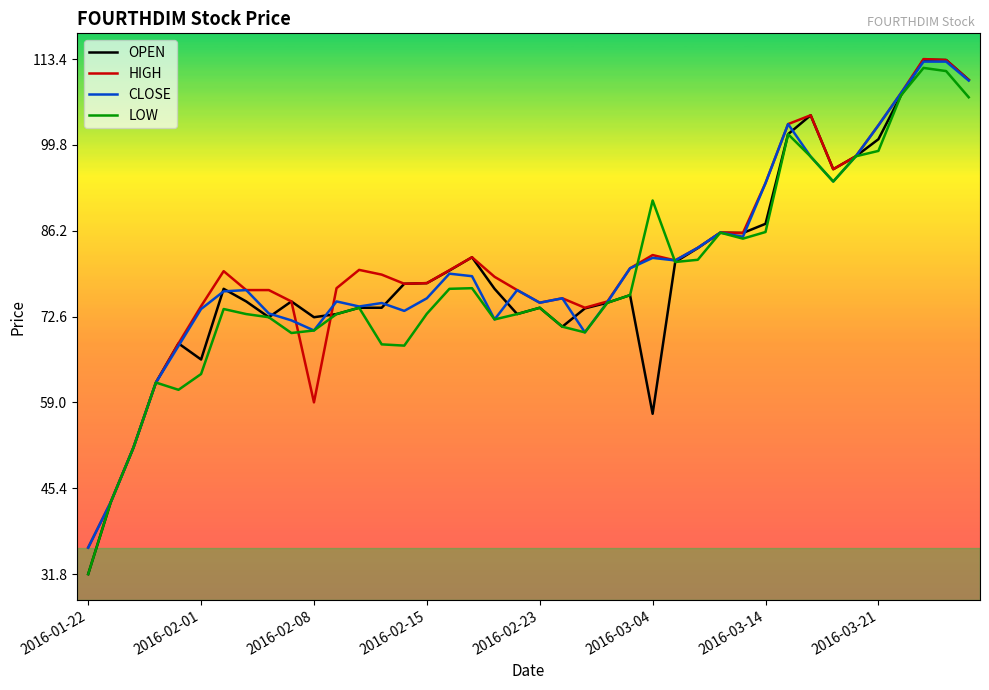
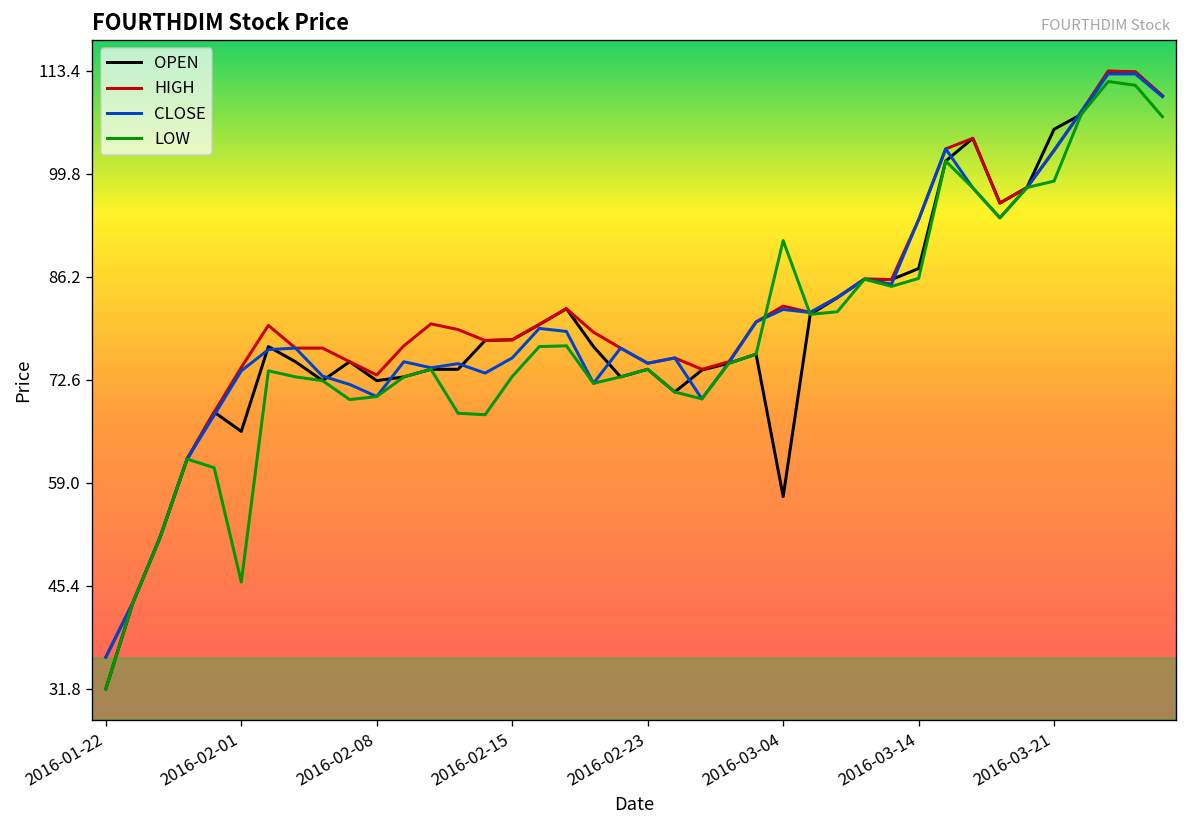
  {
    "OPEN": {
      "2016-02-01": 66,
      "2016-02-08": 73,
      "2016-03-04": 57,
      "2016-03-14": 87,
-     "2016-03-21": 101
+     "2016-03-21": 106
    },
    "HIGH": {
      "2016-02-01": 74,
-     "2016-02-08": 59,
+     "2016-02-08": 73,
      "2016-03-04": 82
    },
    "CLOSE": {
      "2016-02-01": 74,
      "2016-02-15": 76,
      "2016-03-04": 82
    },
    "LOW": {
-     "2016-02-01": 64,
+     "2016-02-01": 46,
      "2016-02-15": 73,
      "2016-03-04": 91,
      "2016-03-14": 86,
      "2016-03-21": 99
    }
  }
